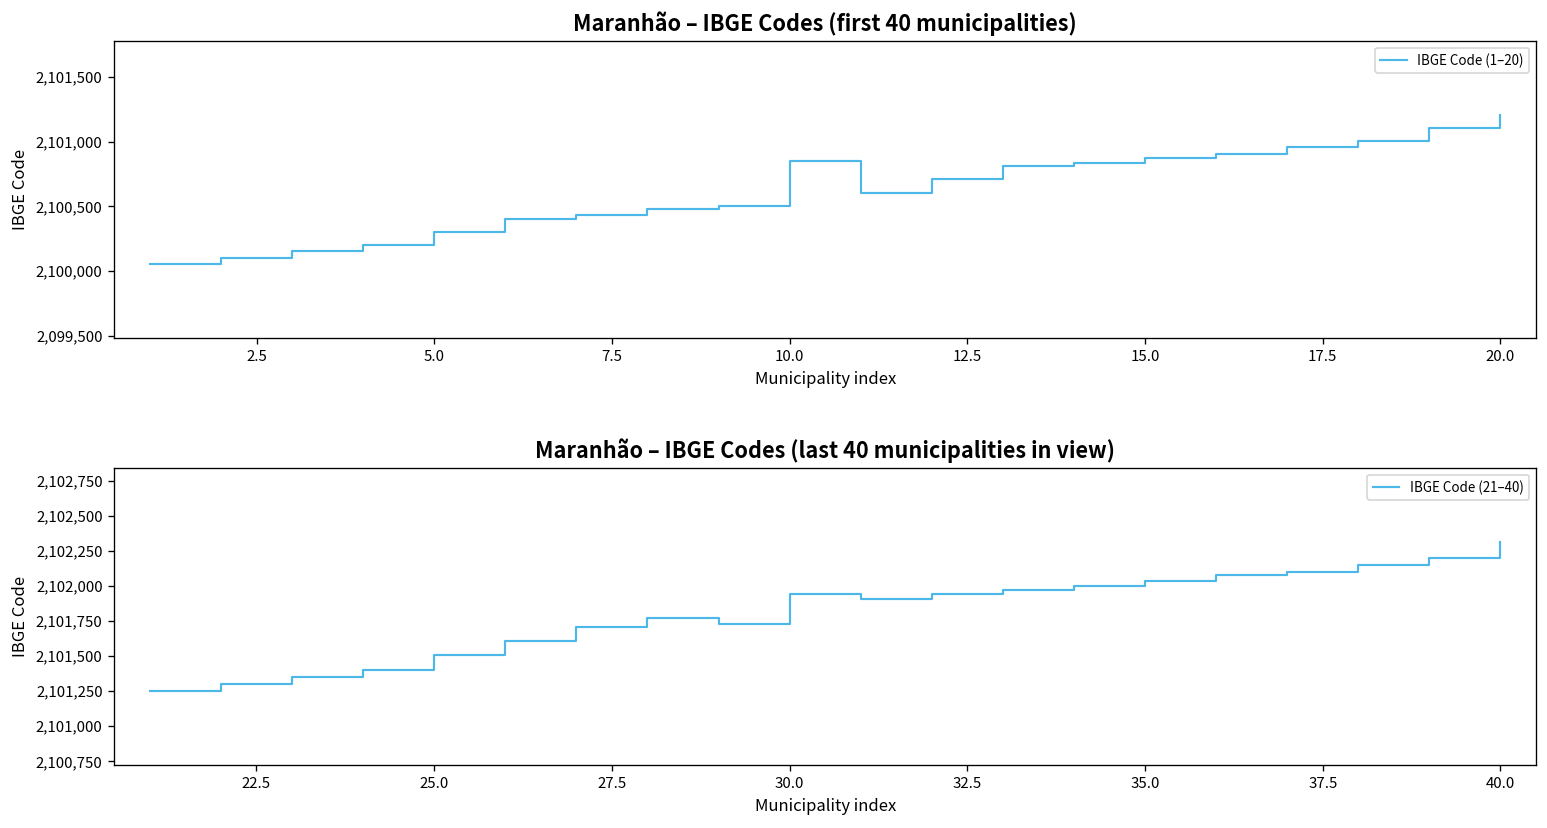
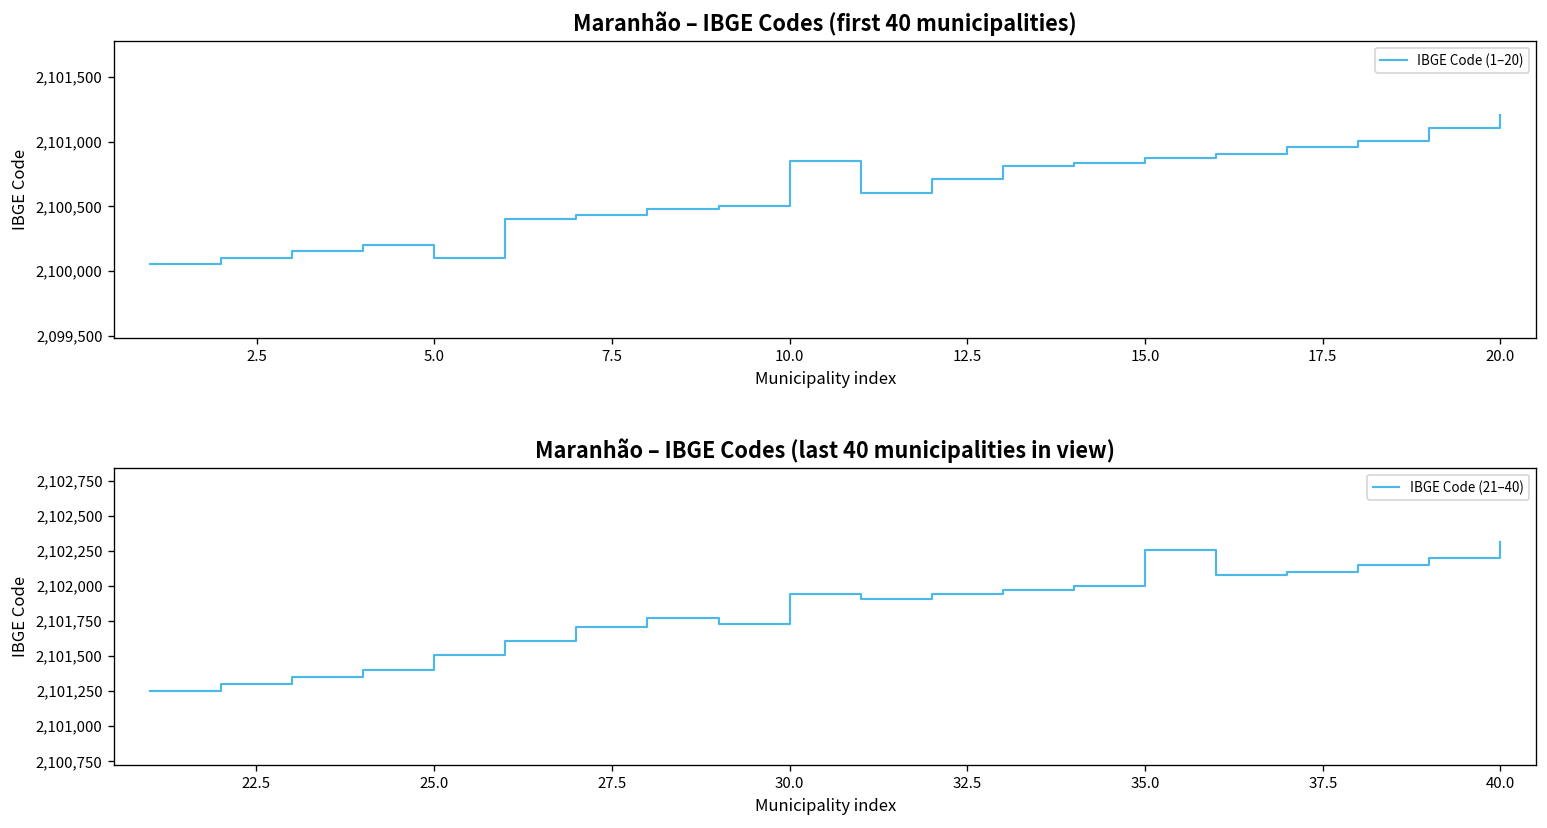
  {
    "Maranhão – IBGE Codes (first 40 municipalities)": {
-     "5.0": "2,100,300",
+     "5.0": "2,100,100",
      "10.0": "2,100,850",
      "15.0": "2,100,870",
      "20.0": "2,101,200"
    },
    "Maranhão – IBGE Codes (last 40 municipalities in view)": {
      "25.0": "2,101,510",
      "30.0": "2,101,940",
-     "35.0": "2,102,040",
+     "35.0": "2,102,260",
      "40.0": "2,102,310"
    }
  }
